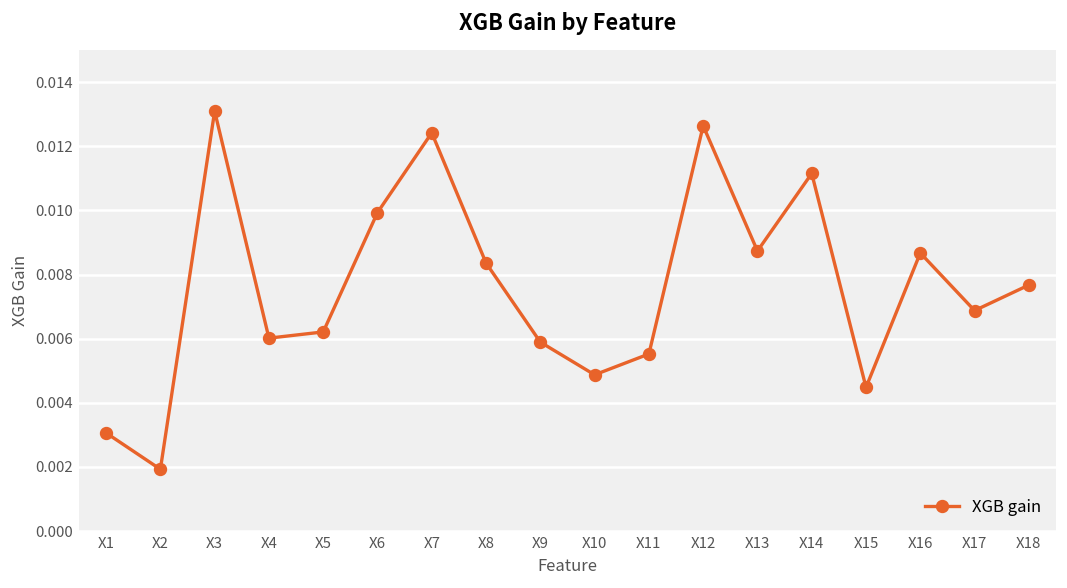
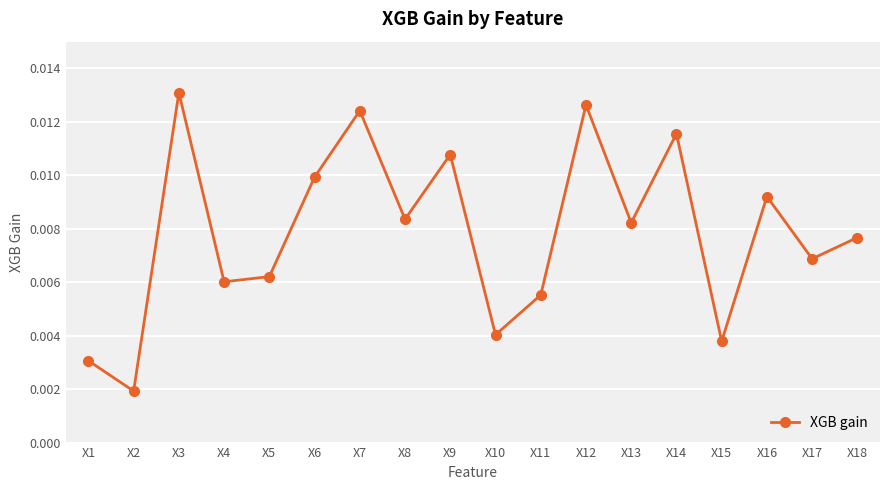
  {
    "X1": 0.0031,
    "X2": 0.0019,
    "X3": 0.0131,
    "X4": 0.0060,
    "X5": 0.0062,
    "X6": 0.0099,
    "X7": 0.0124,
    "X8": 0.0084,
-   "X9": 0.0059,
-   "X10": 0.0049,
+   "X9": 0.0108,
+   "X10": 0.0040,
    "X11": 0.0055,
    "X12": 0.0126,
-   "X13": 0.0087,
-   "X14": 0.0112,
-   "X15": 0.0045,
-   "X16": 0.0087,
+   "X13": 0.0082,
+   "X14": 0.0116,
+   "X15": 0.0038,
+   "X16": 0.0092,
    "X17": 0.0069,
    "X18": 0.0077
  }
